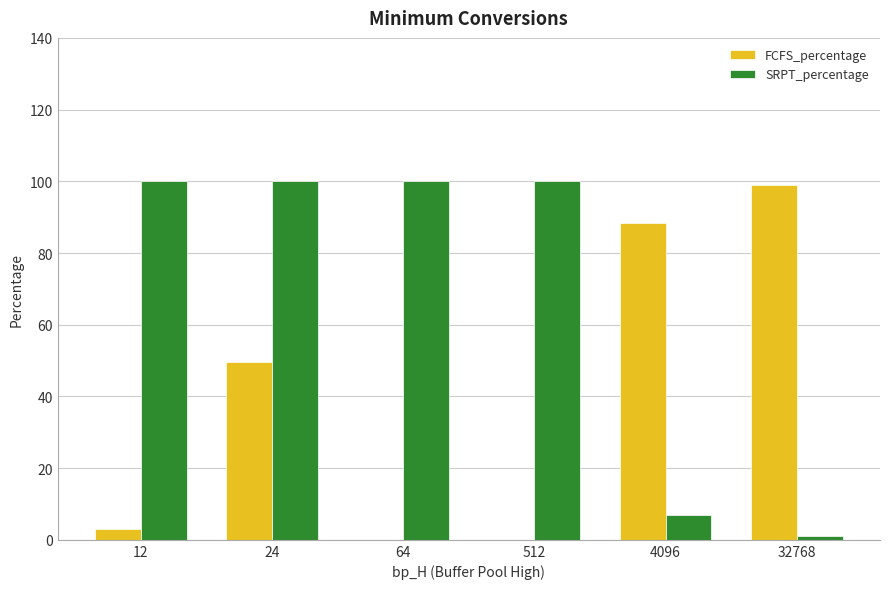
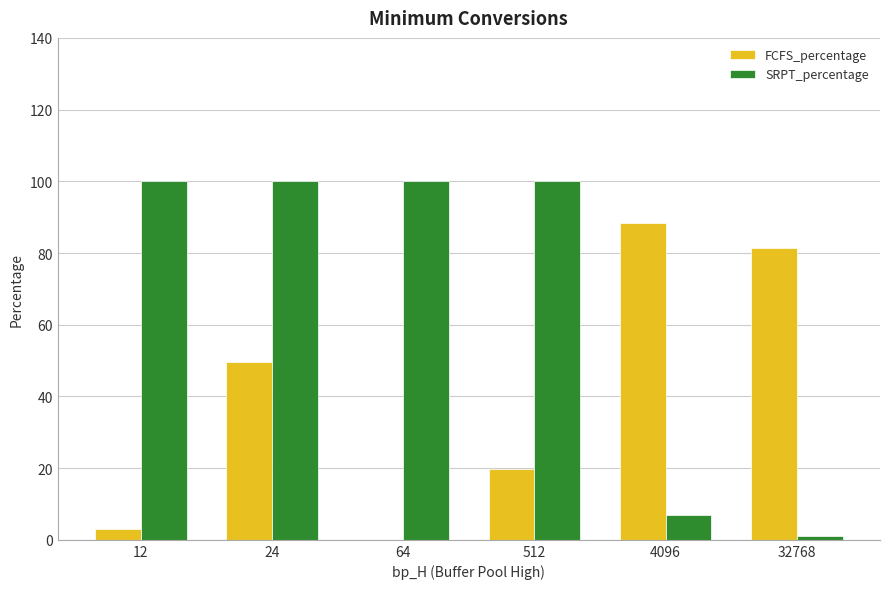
  {
    "FCFS_percentage": {
      "12": 3,
      "24": 50,
      "64": 0,
-     "512": 0,
+     "512": 20,
      "4096": 88,
-     "32768": 99
+     "32768": 82
    },
    "SRPT_percentage": {
      "12": 100,
      "24": 100,
      "64": 100,
      "512": 100,
      "4096": 7,
      "32768": 1
    }
  }
